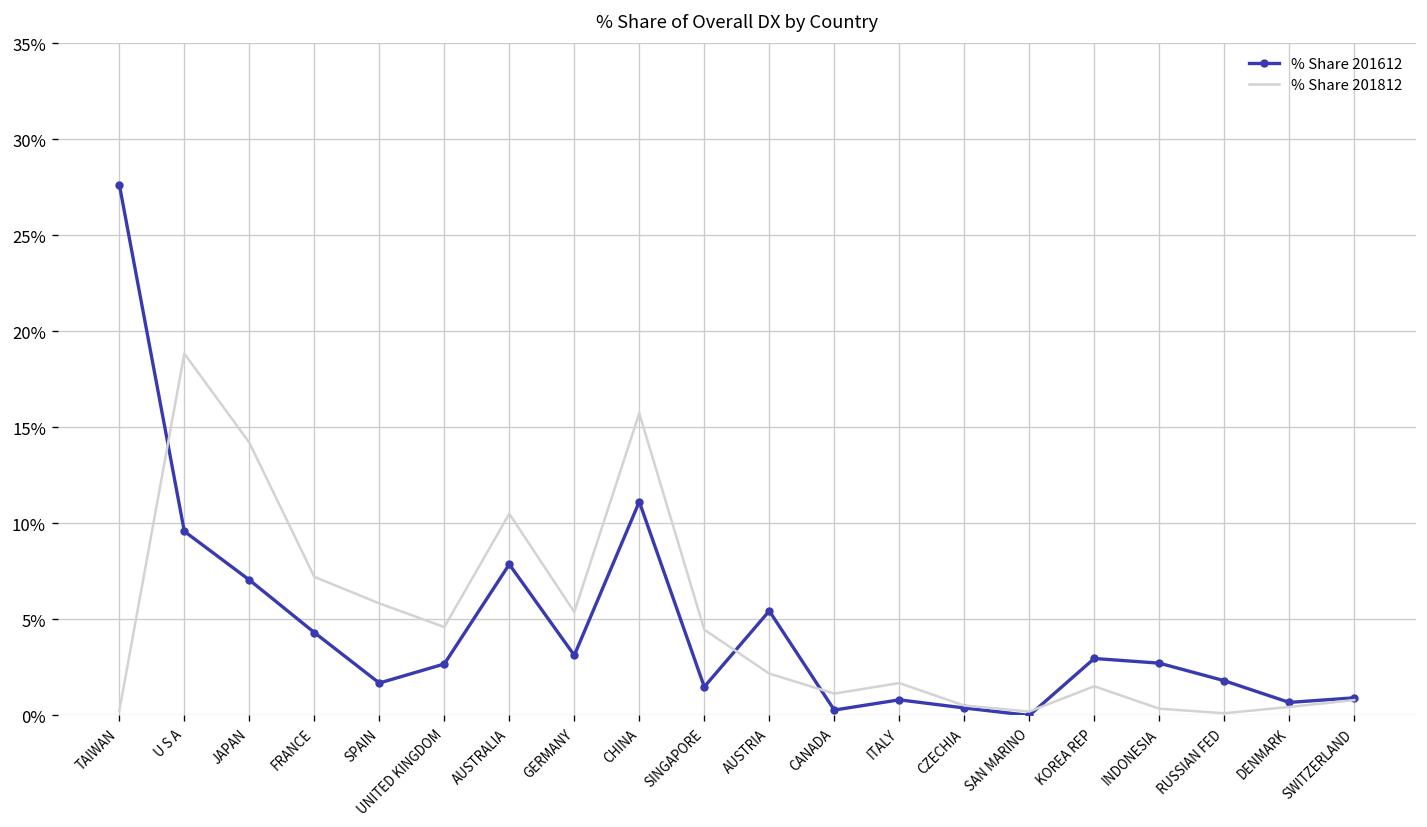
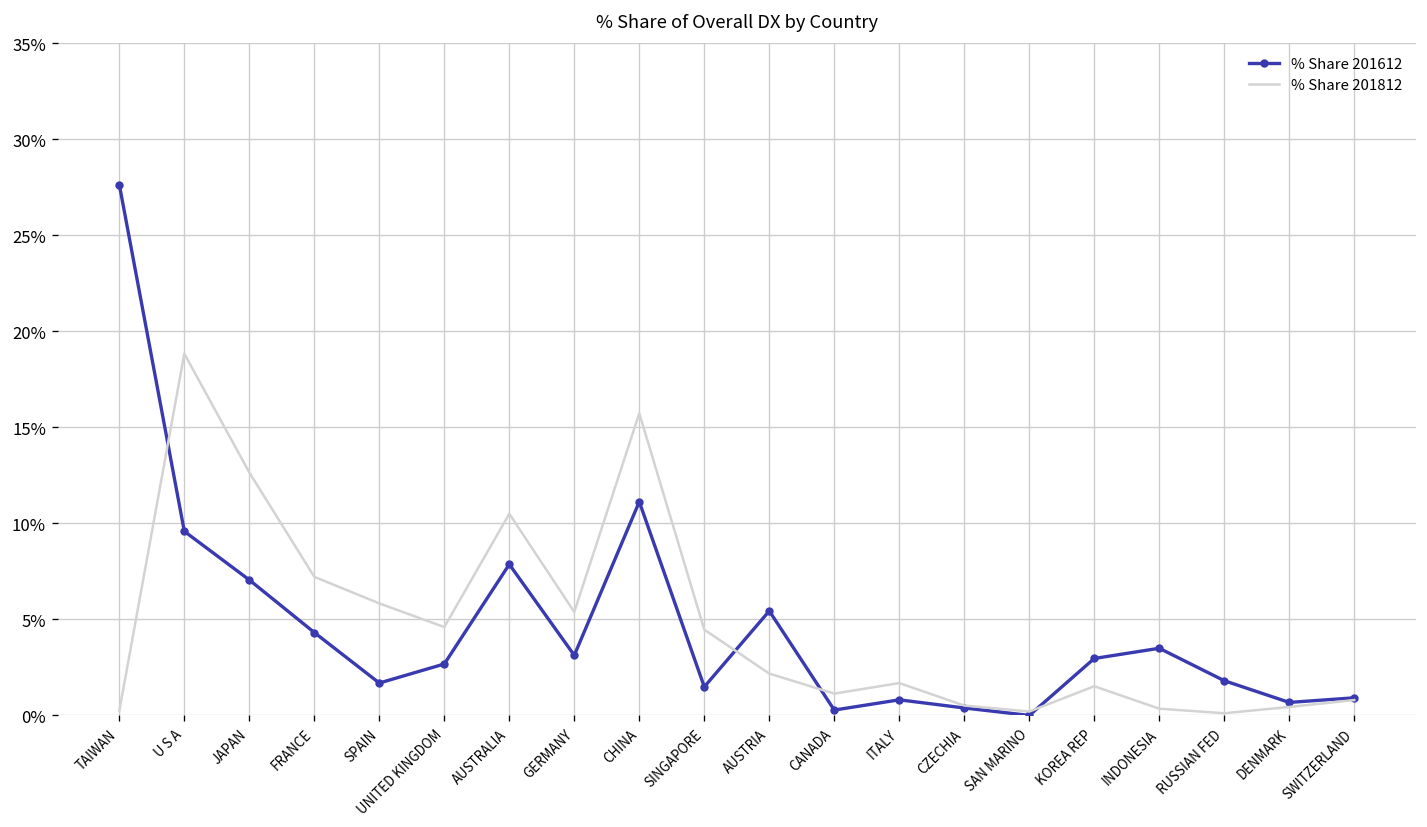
  {
    "% Share 201612": {
      "TAIWAN": "27.6%",
      "U S A": "9.6%",
      "JAPAN": "7.1%",
      "FRANCE": "4.3%",
      "SPAIN": "1.7%",
      "UNITED KINGDOM": "2.7%",
      "AUSTRALIA": "7.9%",
      "GERMANY": "3.1%",
      "CHINA": "11.1%",
      "SINGAPORE": "1.5%",
      "AUSTRIA": "5.4%",
      "CANADA": "0.3%",
      "ITALY": "0.8%",
      "SAN MARINO": "0.0%",
      "KOREA REP": "3.0%",
-     "INDONESIA": "2.7%",
+     "INDONESIA": "3.5%",
      "RUSSIAN FED": "1.8%",
      "DENMARK": "0.7%"
    },
    "% Share 201812": {
      "TAIWAN": "0.2%",
      "U S A": "18.8%",
-     "JAPAN": "14.2%",
+     "JAPAN": "12.7%",
      "FRANCE": "7.2%",
      "SPAIN": "5.8%",
      "UNITED KINGDOM": "4.6%",
      "AUSTRALIA": "10.5%",
      "GERMANY": "5.4%",
      "CHINA": "15.7%",
      "SINGAPORE": "4.5%",
      "AUSTRIA": "2.2%",
      "CANADA": "1.1%",
      "ITALY": "1.7%",
      "SAN MARINO": "0.2%",
      "KOREA REP": "1.5%",
      "INDONESIA": "0.4%",
      "RUSSIAN FED": "0.1%",
      "DENMARK": "0.4%"
    }
  }
